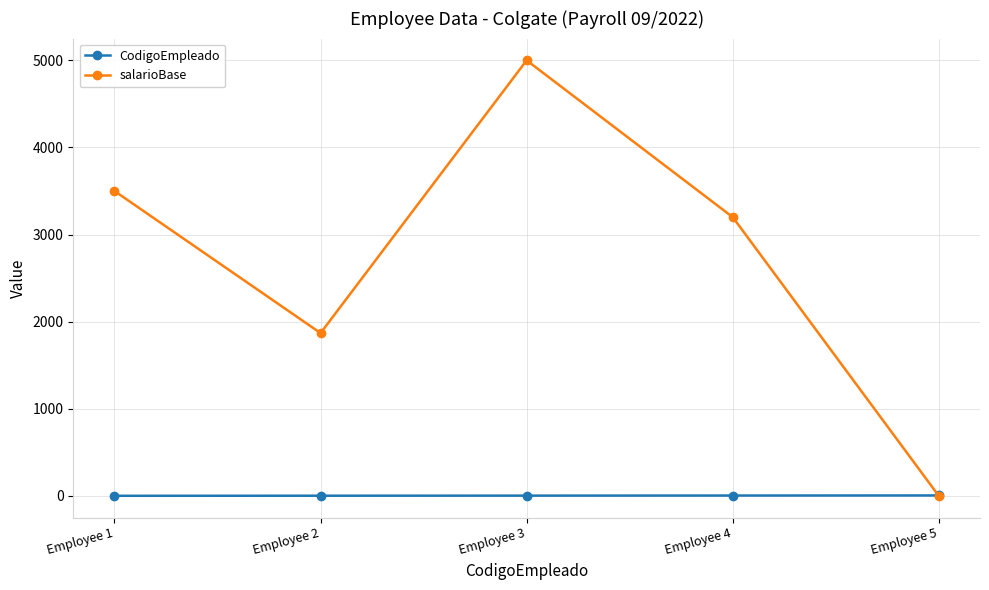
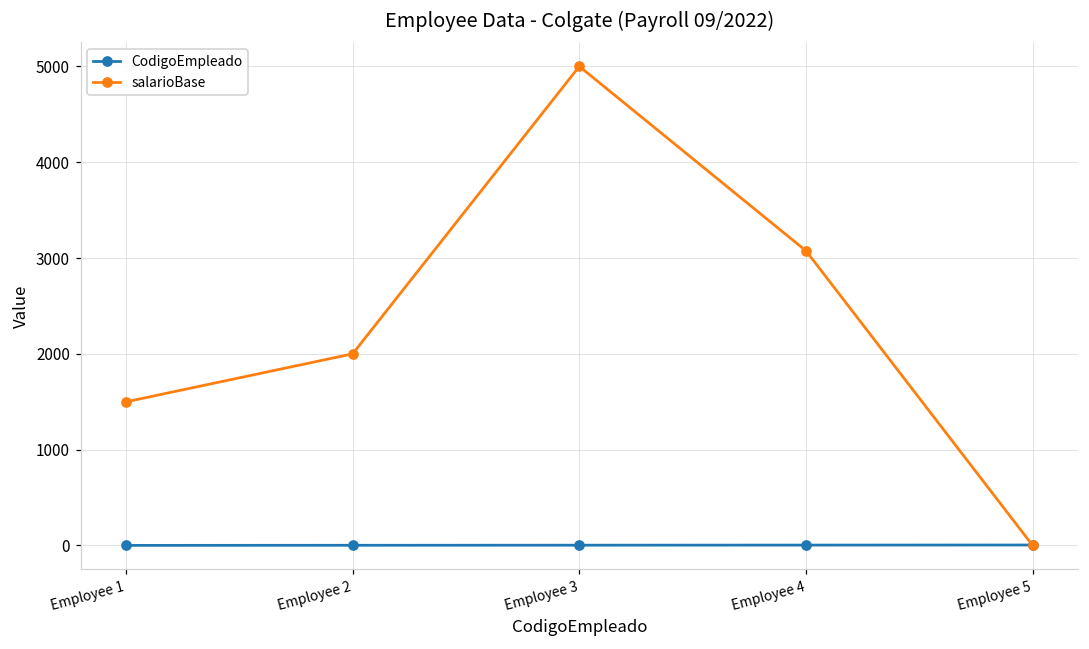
  {
    "CodigoEmpleado": {
      "Employee 1": 0,
      "Employee 2": 0,
      "Employee 3": 0,
      "Employee 4": 0
    },
    "salarioBase": {
-     "Employee 1": 3500,
-     "Employee 2": 1900,
+     "Employee 1": 1500,
+     "Employee 2": 2000,
      "Employee 3": 5000,
-     "Employee 4": 3200
+     "Employee 4": 3100
    }
  }
